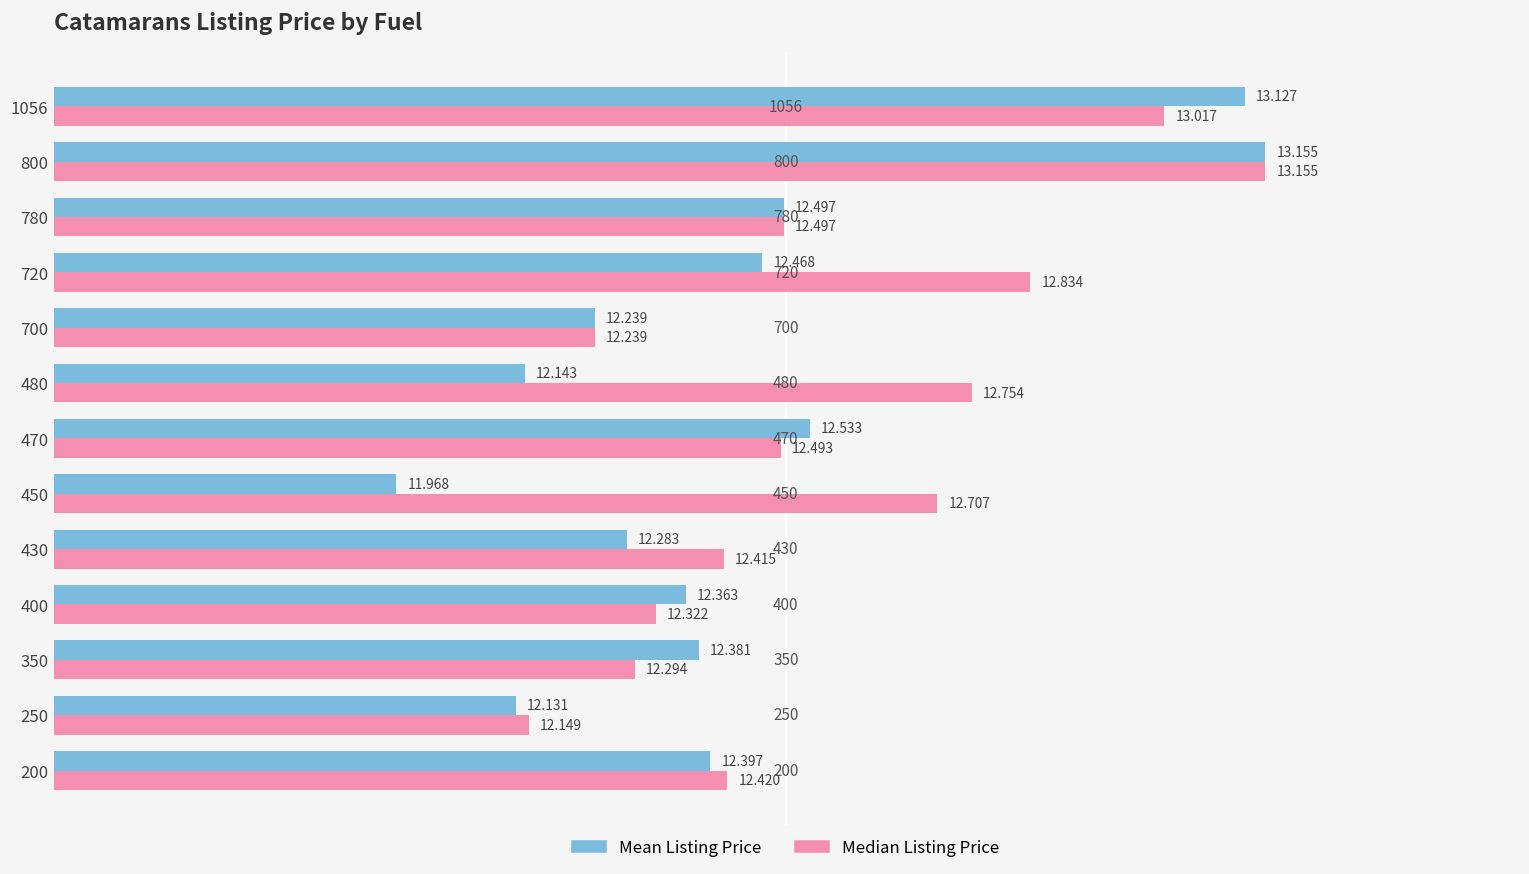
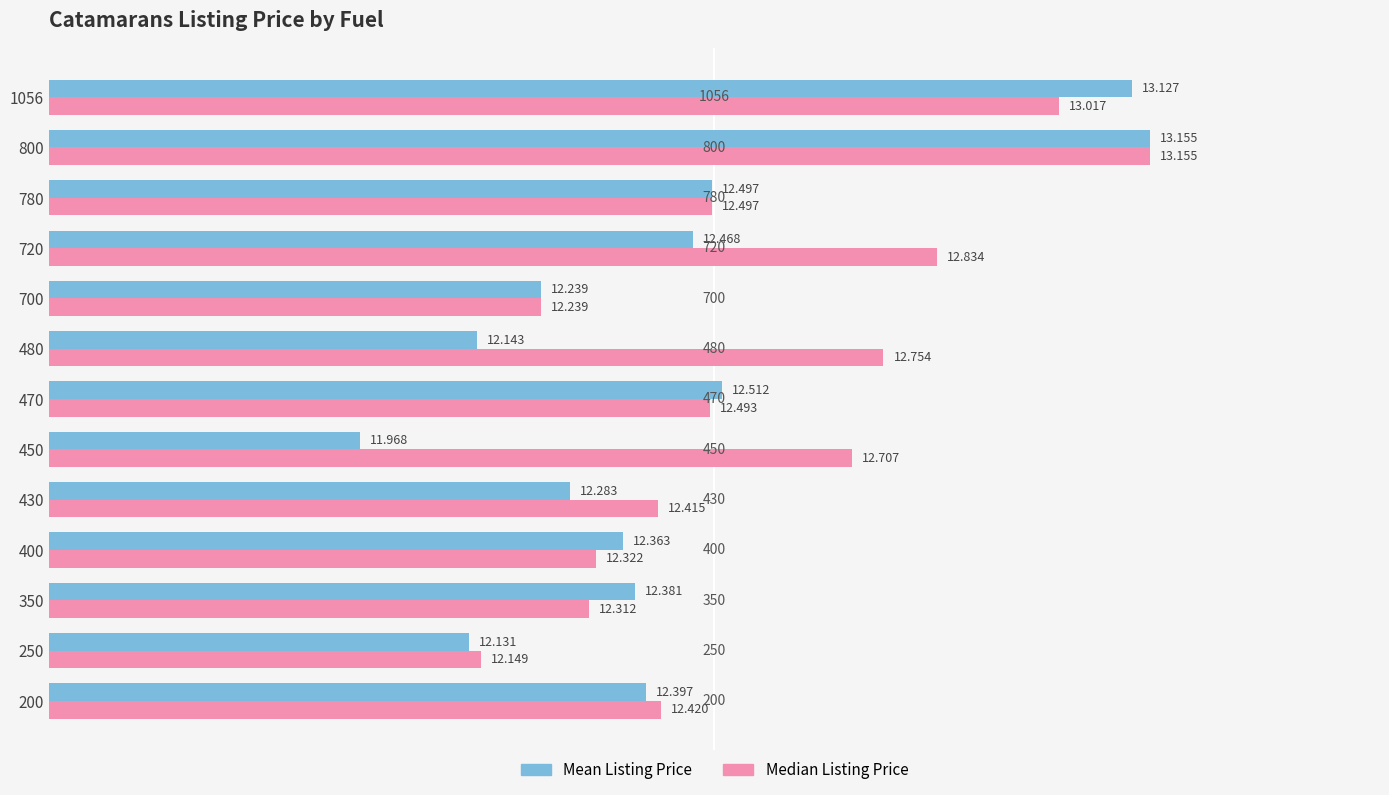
  {
    "Mean Listing Price": {
      "1056": 13.127,
      "800": 13.155,
      "780": 12.497,
      "700": 12.239,
      "480": 12.143,
-     "470": 12.533,
+     "470": 12.512,
      "450": 11.968,
      "430": 12.283,
      "400": 12.363,
      "350": 12.381,
      "250": 12.131,
      "200": 12.397
    },
    "Median Listing Price": {
      "1056": 13.017,
      "800": 13.155,
      "780": 12.497,
      "720": 12.834,
      "700": 12.239,
      "480": 12.754,
      "470": 12.493,
      "450": 12.707,
      "430": 12.415,
      "400": 12.322,
-     "350": 12.294,
+     "350": 12.312,
      "250": 12.149,
      "200": 12.420
    }
  }
